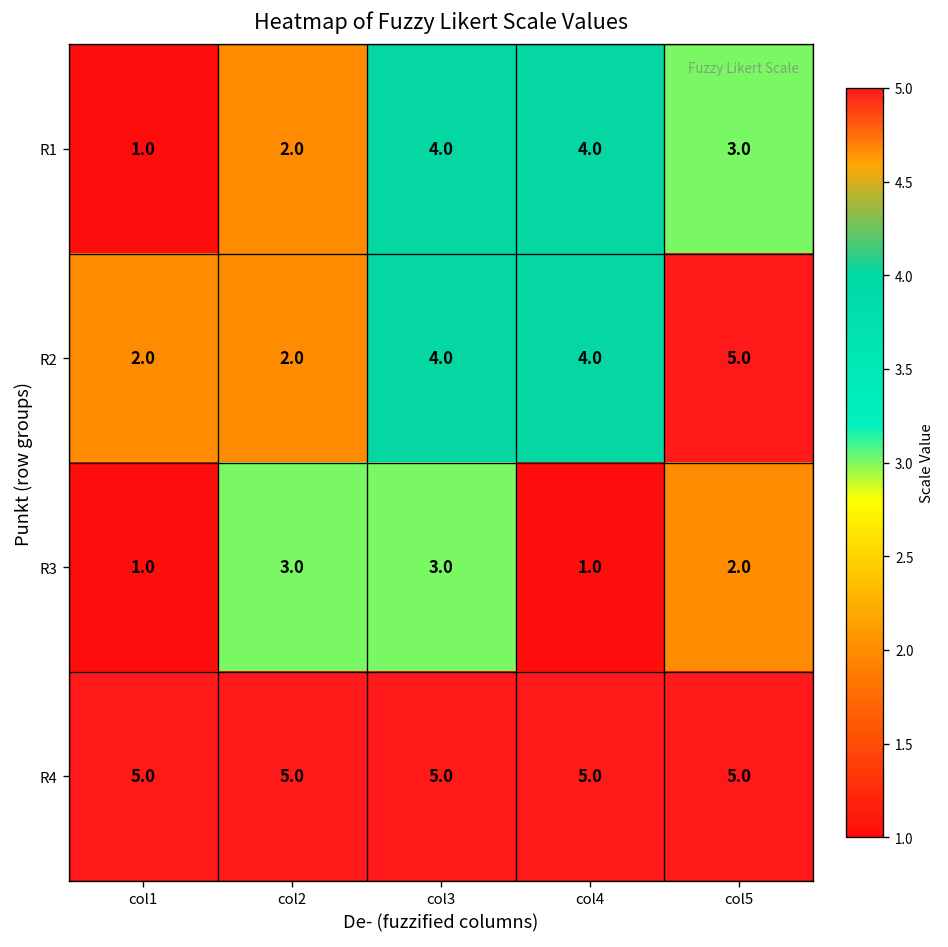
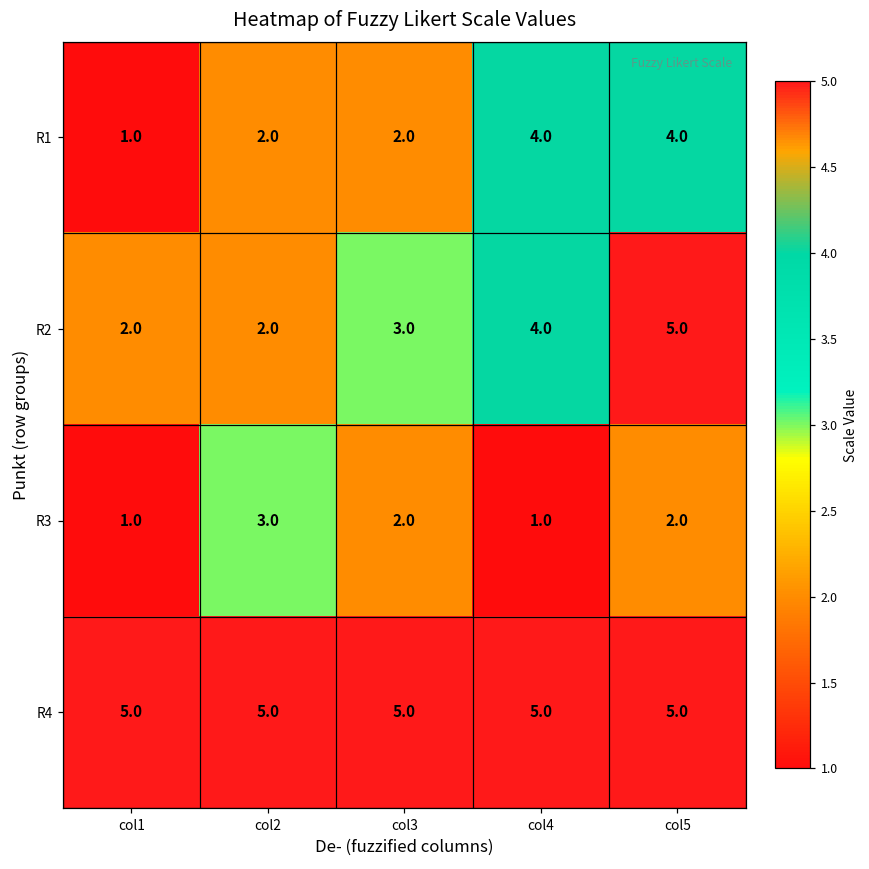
  {
    "R1": {
      "col1": 1.0,
      "col2": 2.0,
-     "col3": 4.0,
+     "col3": 2.0,
      "col4": 4.0,
-     "col5": 3.0
+     "col5": 4.0
    },
    "R2": {
      "col1": 2.0,
      "col2": 2.0,
-     "col3": 4.0,
+     "col3": 3.0,
      "col4": 4.0,
      "col5": 5.0
    },
    "R3": {
      "col1": 1.0,
      "col2": 3.0,
-     "col3": 3.0,
+     "col3": 2.0,
      "col4": 1.0,
      "col5": 2.0
    },
    "R4": {
      "col1": 5.0,
      "col2": 5.0,
      "col3": 5.0,
      "col4": 5.0,
      "col5": 5.0
    }
  }
